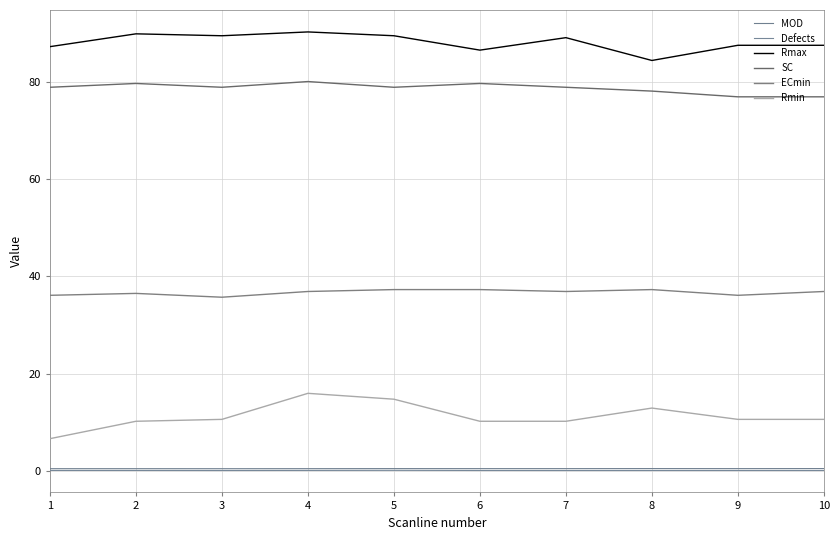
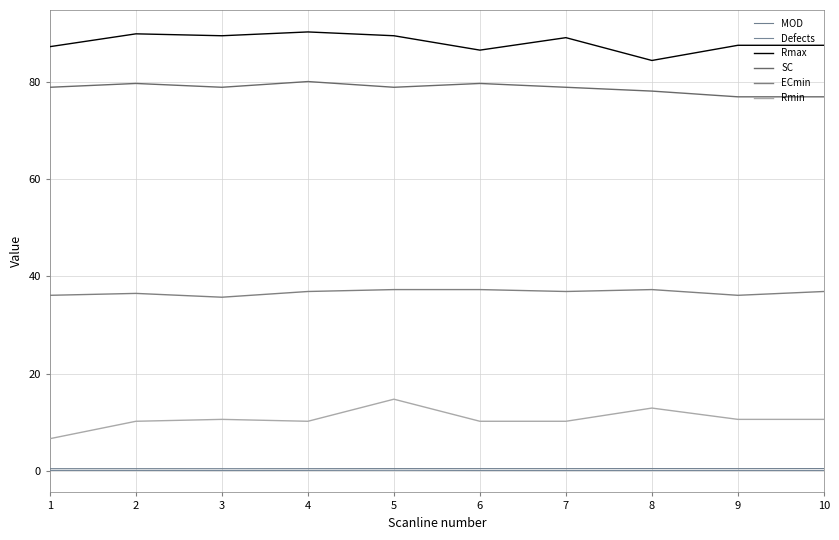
  {
    "Rmax": {
      "1": 87,
      "2": 90,
      "3": 89,
      "4": 90,
      "5": 89,
      "6": 86,
      "7": 89,
      "8": 84,
      "9": 87,
      "10": 87
    },
    "Rmin": {
      "1": 7,
      "2": 10,
      "3": 11,
-     "4": 16,
+     "4": 10,
      "5": 15,
      "6": 10,
      "7": 10,
      "8": 13,
      "9": 11,
      "10": 11
    }
  }
